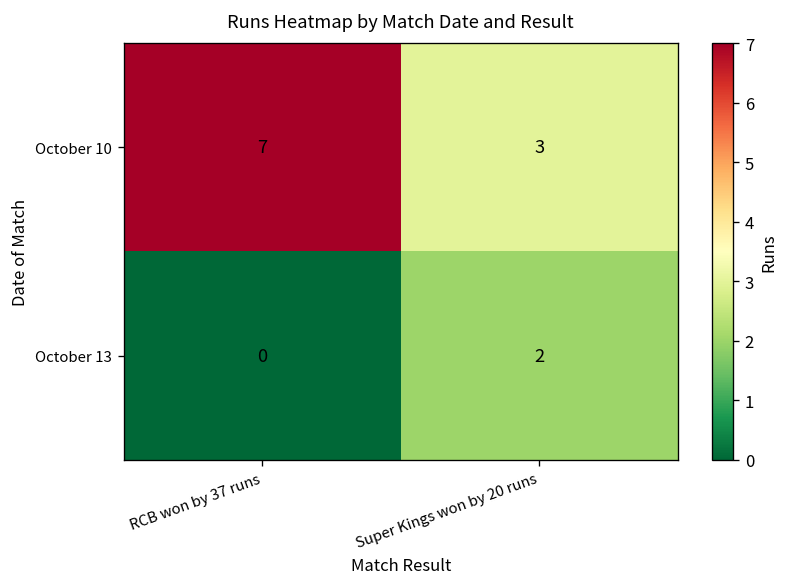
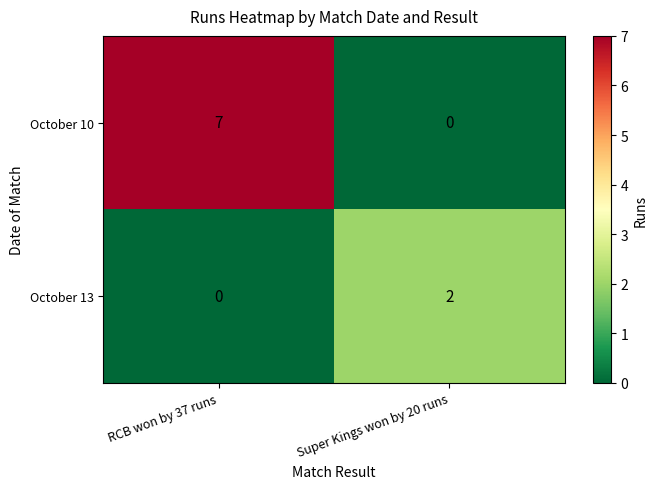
  {
    "October 10": {
      "RCB won by 37 runs": 7,
-     "Super Kings won by 20 runs": 3
+     "Super Kings won by 20 runs": 0
    },
    "October 13": {
      "RCB won by 37 runs": 0,
      "Super Kings won by 20 runs": 2
    }
  }
